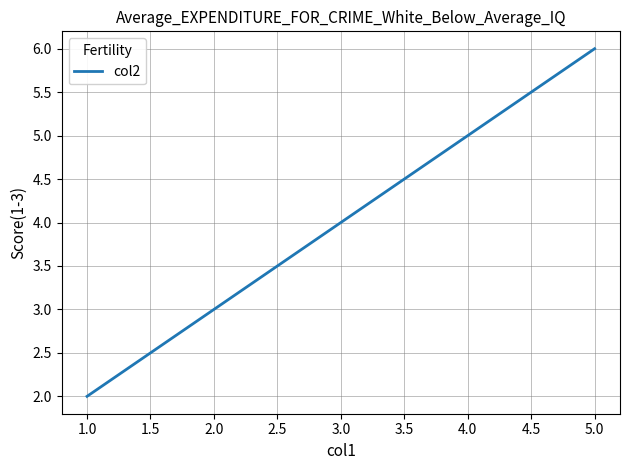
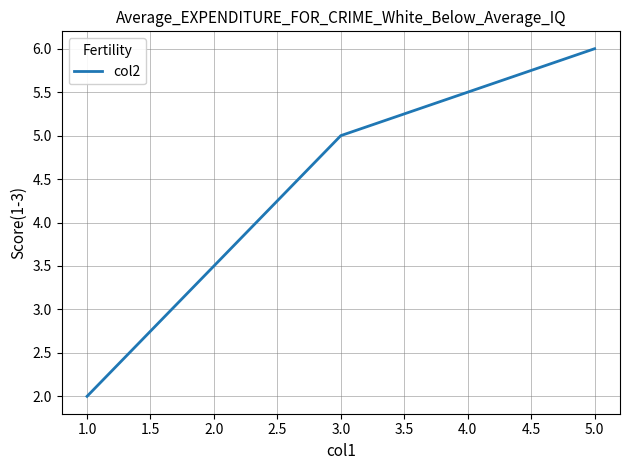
  {
    "1.0": 2,
-   "3.0": 4,
+   "3.0": 5,
    "5.0": 6
  }
